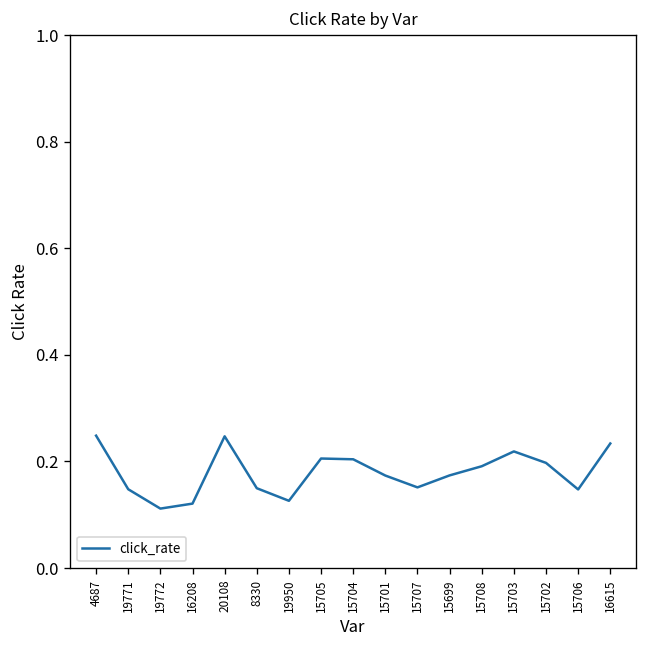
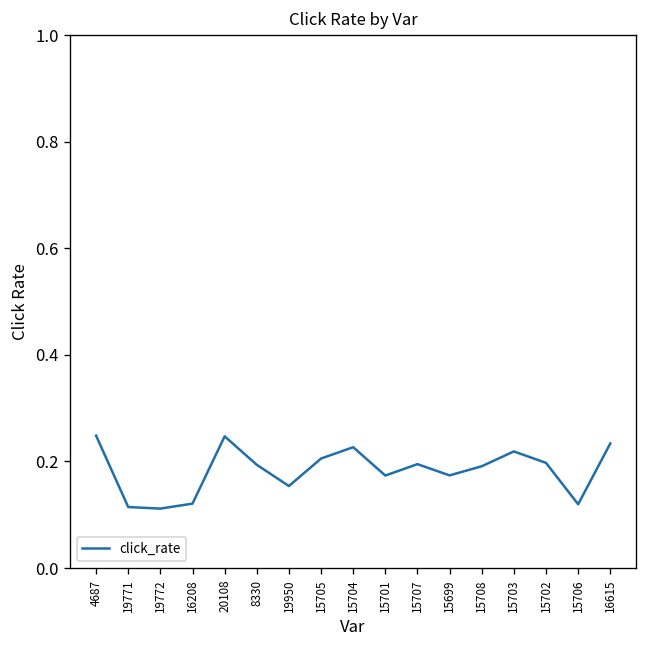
  {
    "4687": 0.25,
-   "19771": 0.15,
+   "19771": 0.11,
    "19772": 0.11,
    "16208": 0.12,
    "20108": 0.25,
-   "8330": 0.15,
-   "19950": 0.13,
+   "8330": 0.19,
+   "19950": 0.15,
    "15705": 0.21,
-   "15704": 0.20,
+   "15704": 0.23,
    "15701": 0.17,
-   "15707": 0.15,
+   "15707": 0.19,
    "15699": 0.17,
    "15708": 0.19,
    "15703": 0.22,
    "15702": 0.20,
-   "15706": 0.15,
+   "15706": 0.12,
    "16615": 0.23
  }
